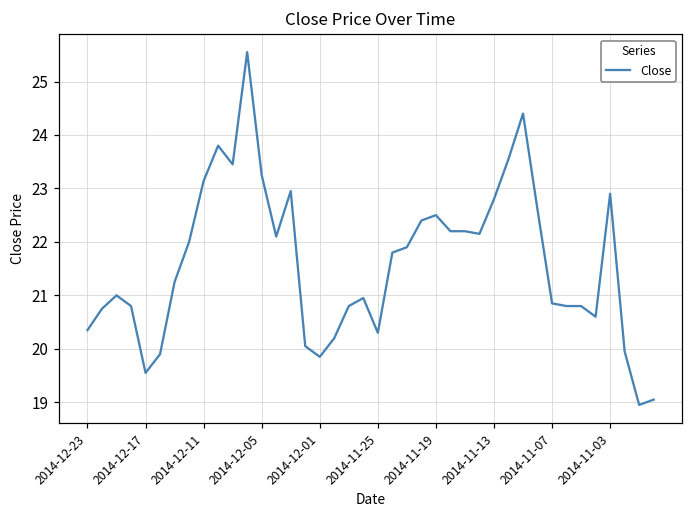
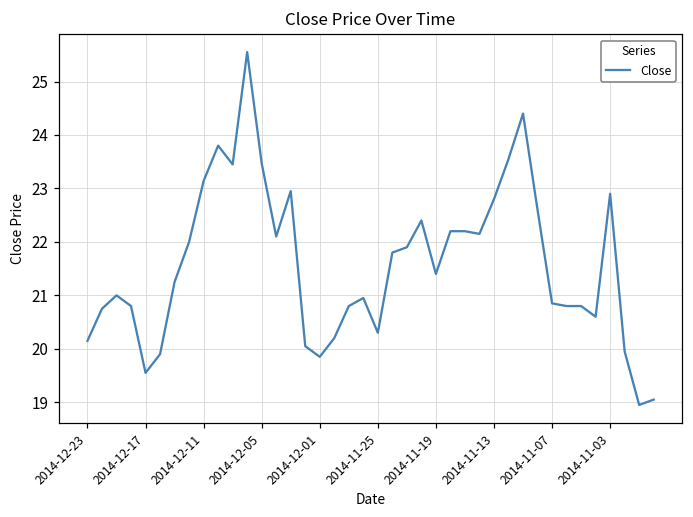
  {
-   "2014-12-23": 20.4,
+   "2014-12-23": 20.2,
    "2014-12-17": 19.6,
    "2014-12-11": 23.1,
-   "2014-12-05": 23.3,
+   "2014-12-05": 23.5,
    "2014-12-01": 19.9,
    "2014-11-25": 20.3,
-   "2014-11-19": 22.5,
+   "2014-11-19": 21.4,
    "2014-11-13": 22.8,
    "2014-11-07": 20.9,
    "2014-11-03": 22.9
  }
